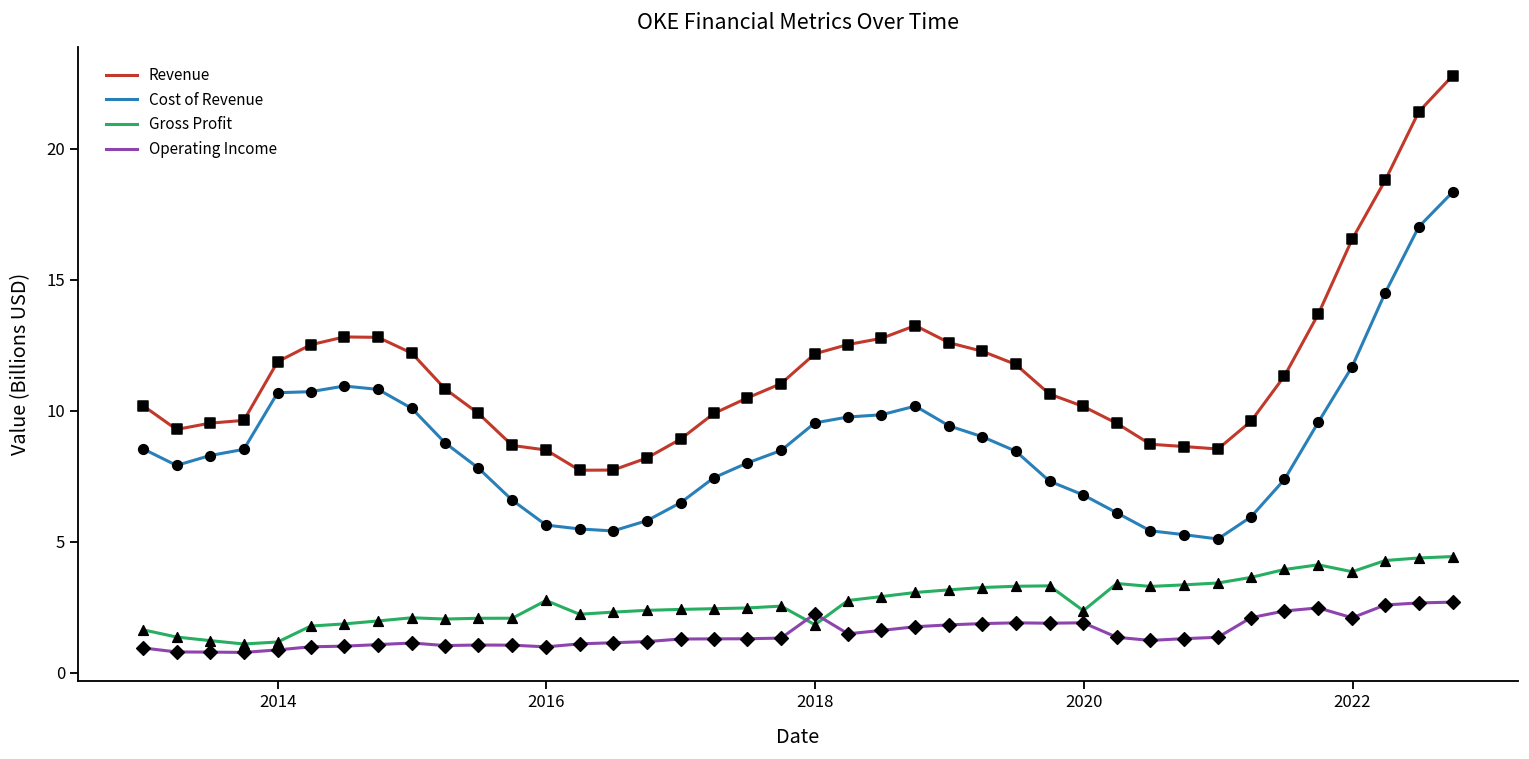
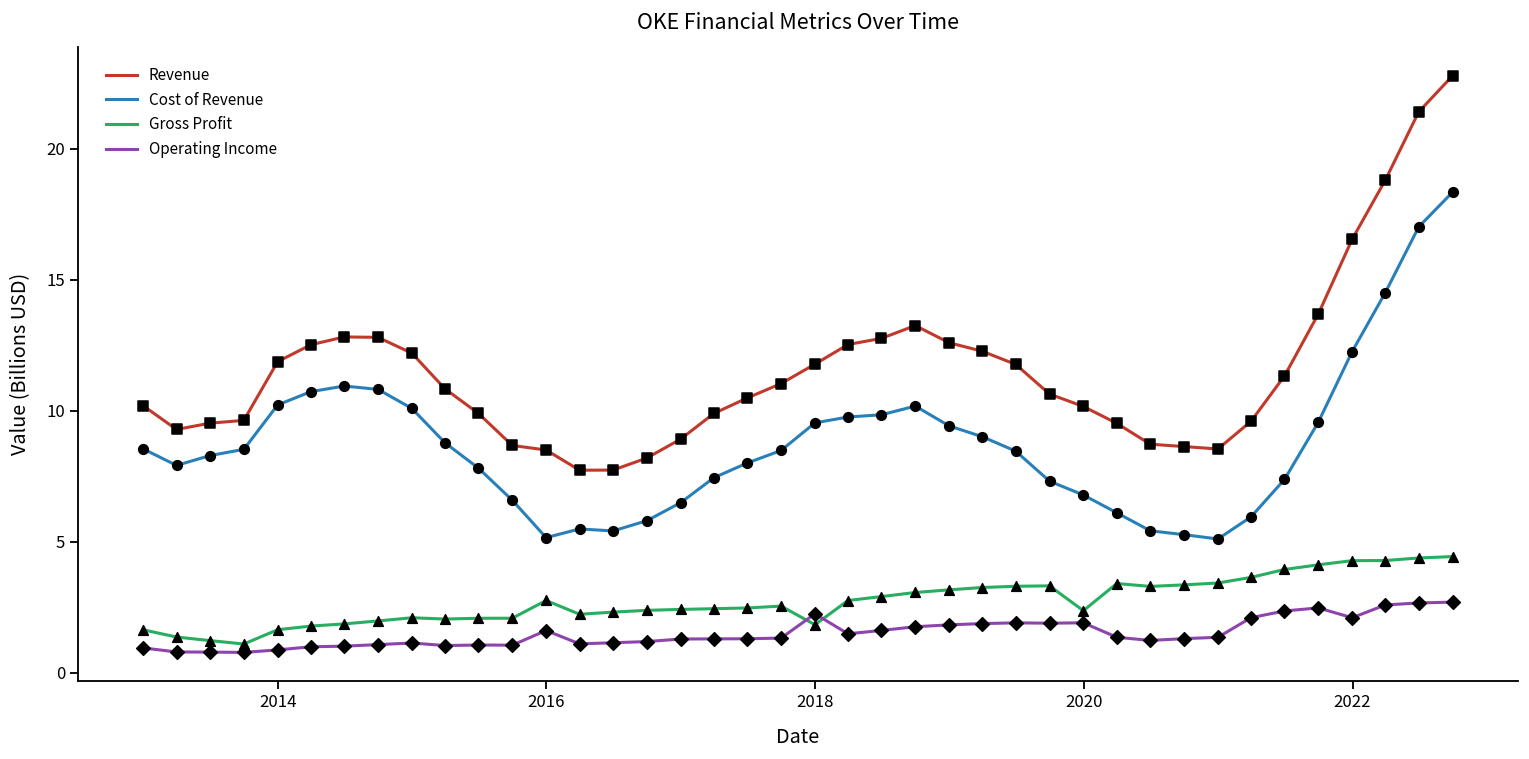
  {
    "Revenue": {
      "2014": 11.9,
      "2016": 8.5,
-     "2018": 12.2,
+     "2018": 11.8,
      "2020": 10.2,
      "2022": 16.5
    },
    "Cost of Revenue": {
-     "2014": 10.7,
-     "2016": 5.6,
+     "2014": 10.2,
+     "2016": 5.2,
      "2018": 9.5,
      "2020": 6.8,
-     "2022": 11.7
+     "2022": 12.3
    },
    "Gross Profit": {
-     "2014": 1.2,
+     "2014": 1.6,
      "2016": 2.8,
      "2018": 1.8,
      "2020": 2.4,
-     "2022": 3.9
+     "2022": 4.3
    },
    "Operating Income": {
      "2014": 0.9,
-     "2016": 1.0,
+     "2016": 1.6,
      "2018": 2.3,
      "2020": 1.9,
      "2022": 2.1
    }
  }
